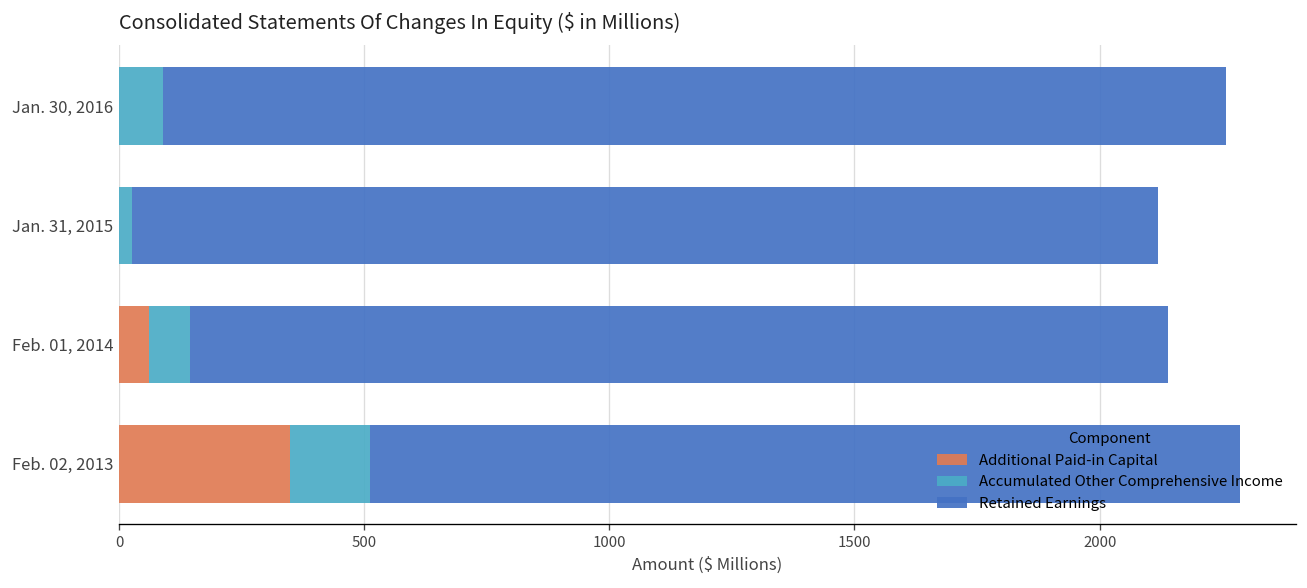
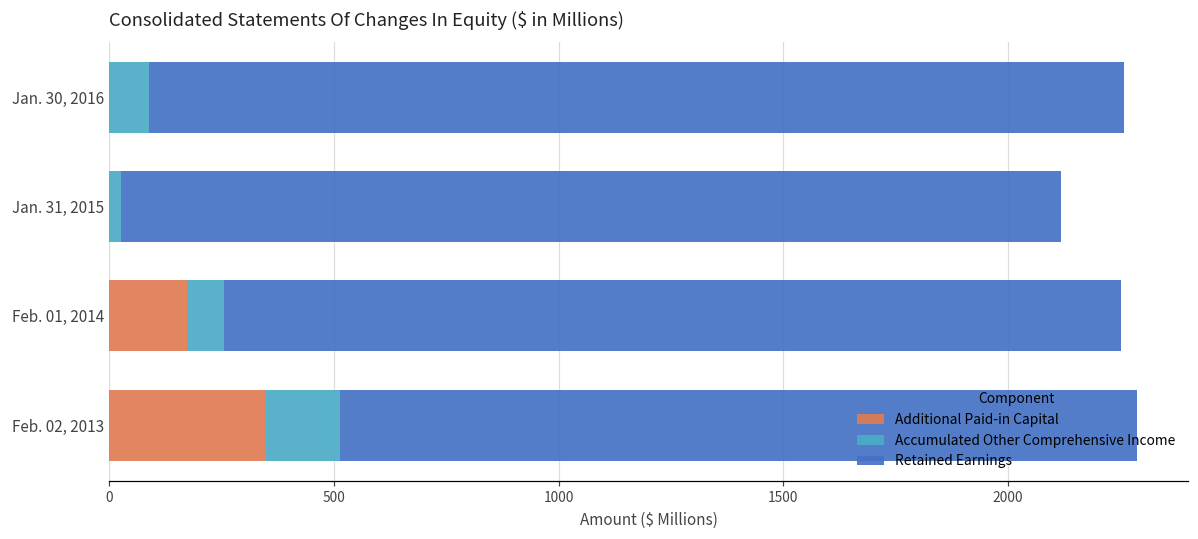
  {
    "Additional Paid-in Capital": {
      "Jan. 30, 2016": 0,
      "Jan. 31, 2015": 0,
-     "Feb. 01, 2014": 60,
+     "Feb. 01, 2014": 170,
      "Feb. 02, 2013": 350
    }
  }
